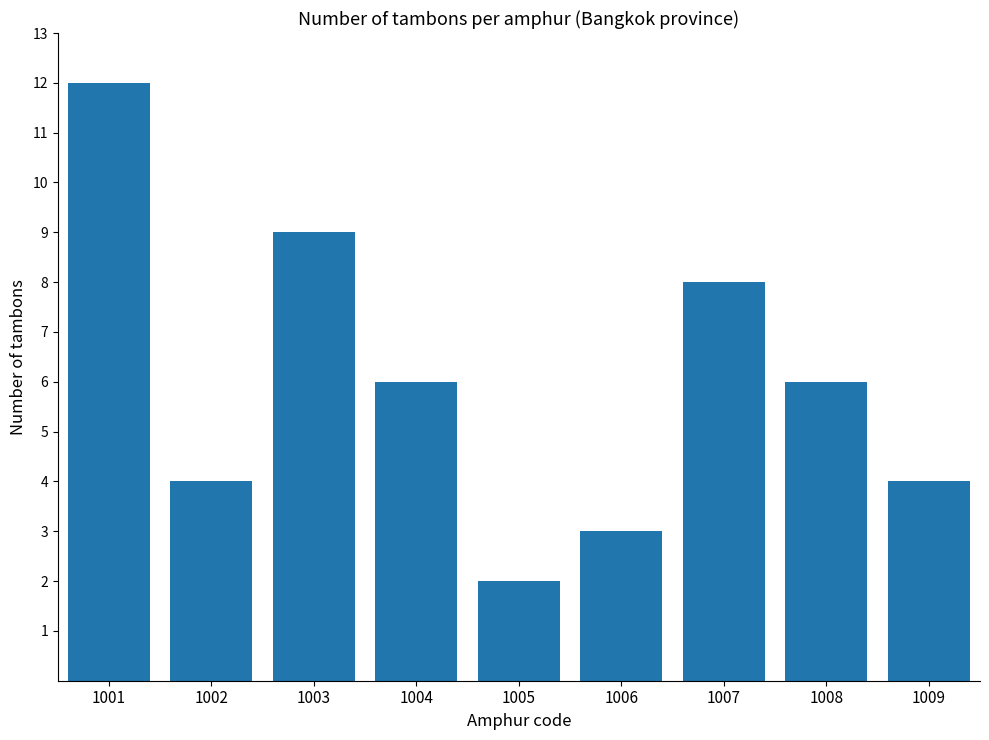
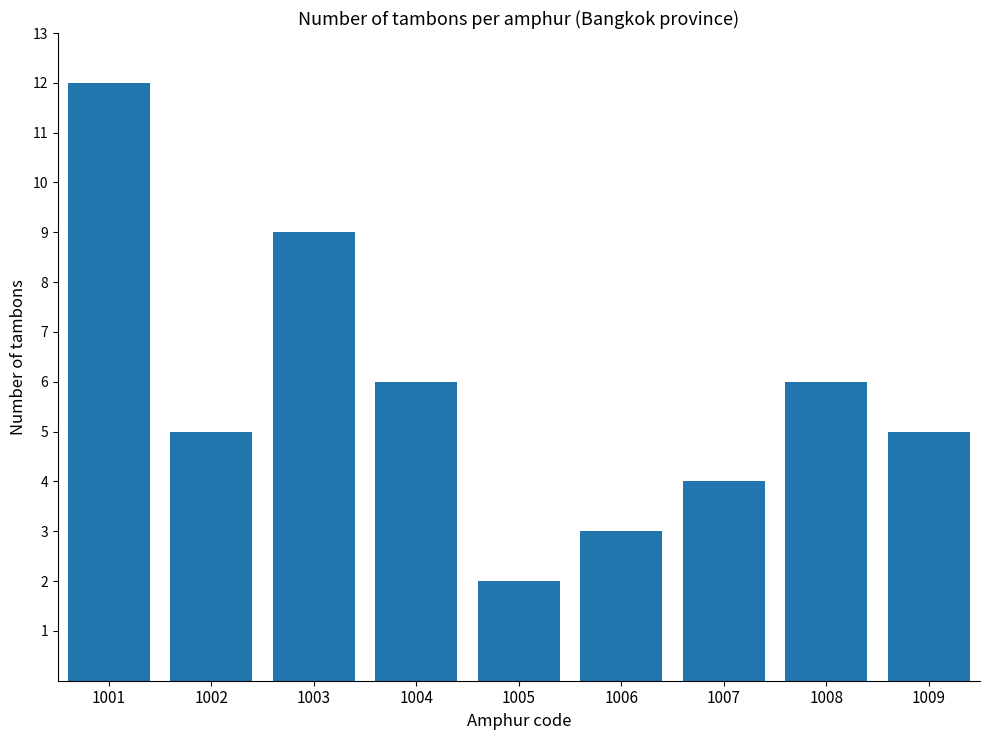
  {
    "1001": 12,
-   "1002": 4,
+   "1002": 5,
    "1003": 9,
    "1004": 6,
    "1005": 2,
    "1006": 3,
-   "1007": 8,
+   "1007": 4,
    "1008": 6,
-   "1009": 4
+   "1009": 5
  }
